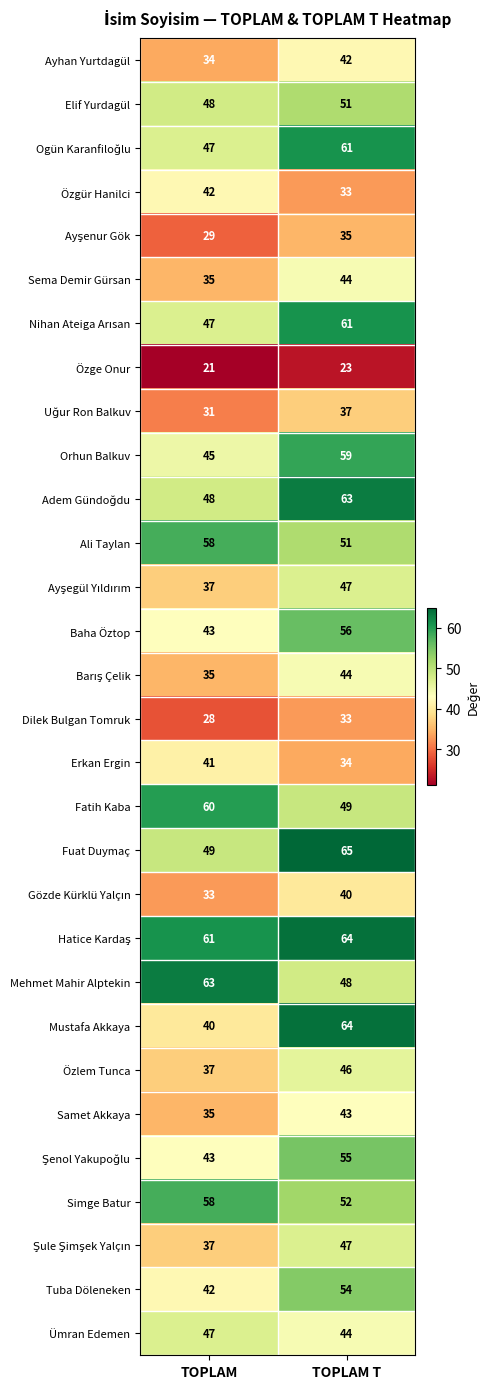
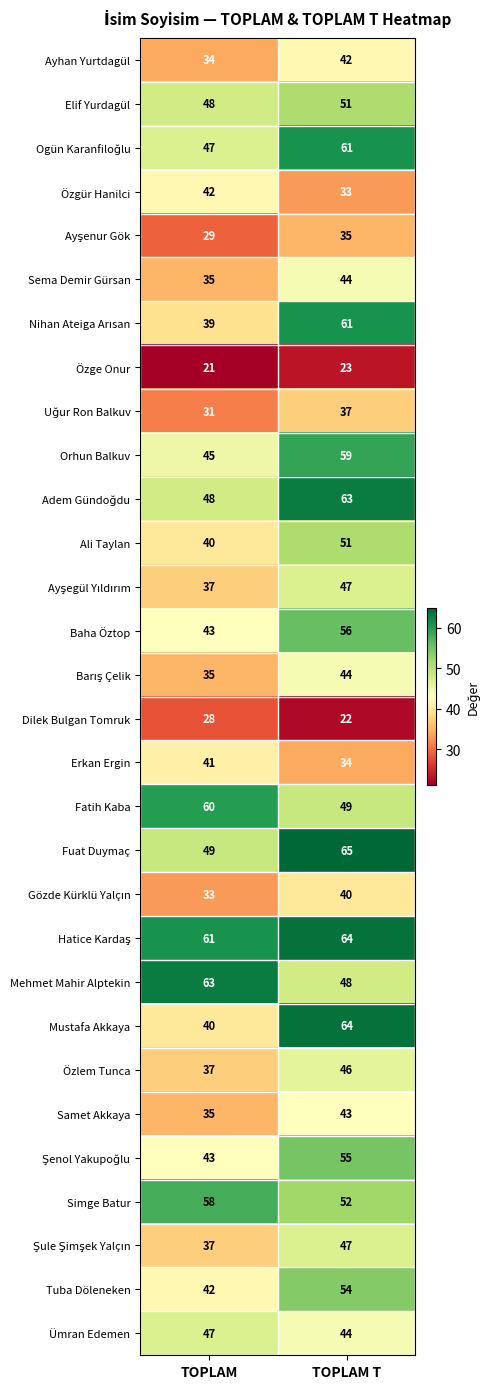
  {
    "Ayhan Yurtdagül": {
      "TOPLAM": 34,
      "TOPLAM T": 42
    },
    "Elif Yurdagül": {
      "TOPLAM": 48,
      "TOPLAM T": 51
    },
    "Ogün Karanfiloğlu": {
      "TOPLAM": 47,
      "TOPLAM T": 61
    },
    "Özgür Hanilci": {
      "TOPLAM": 42,
      "TOPLAM T": 33
    },
    "Ayşenur Gök": {
      "TOPLAM": 29,
      "TOPLAM T": 35
    },
    "Sema Demir Gürsan": {
      "TOPLAM": 35,
      "TOPLAM T": 44
    },
    "Nihan Ateiga Arısan": {
-     "TOPLAM": 47,
+     "TOPLAM": 39,
      "TOPLAM T": 61
    },
    "Özge Onur": {
      "TOPLAM": 21,
      "TOPLAM T": 23
    },
    "Uğur Ron Balkuv": {
      "TOPLAM": 31,
      "TOPLAM T": 37
    },
    "Orhun Balkuv": {
      "TOPLAM": 45,
      "TOPLAM T": 59
    },
    "Adem Gündoğdu": {
      "TOPLAM": 48,
      "TOPLAM T": 63
    },
    "Ali Taylan": {
-     "TOPLAM": 58,
+     "TOPLAM": 40,
      "TOPLAM T": 51
    },
    "Ayşegül Yıldırım": {
      "TOPLAM": 37,
      "TOPLAM T": 47
    },
    "Baha Öztop": {
      "TOPLAM": 43,
      "TOPLAM T": 56
    },
    "Barış Çelik": {
      "TOPLAM": 35,
      "TOPLAM T": 44
    },
    "Dilek Bulgan Tomruk": {
      "TOPLAM": 28,
-     "TOPLAM T": 33
+     "TOPLAM T": 22
    },
    "Erkan Ergin": {
      "TOPLAM": 41,
      "TOPLAM T": 34
    },
    "Fatih Kaba": {
      "TOPLAM": 60,
      "TOPLAM T": 49
    },
    "Fuat Duymaç": {
      "TOPLAM": 49,
      "TOPLAM T": 65
    },
    "Gözde Kürklü Yalçın": {
      "TOPLAM": 33,
      "TOPLAM T": 40
    },
    "Hatice Kardaş": {
      "TOPLAM": 61,
      "TOPLAM T": 64
    },
    "Mehmet Mahir Alptekin": {
      "TOPLAM": 63,
      "TOPLAM T": 48
    },
    "Mustafa Akkaya": {
      "TOPLAM": 40,
      "TOPLAM T": 64
    },
    "Özlem Tunca": {
      "TOPLAM": 37,
      "TOPLAM T": 46
    },
    "Samet Akkaya": {
      "TOPLAM": 35,
      "TOPLAM T": 43
    },
    "Şenol Yakupoğlu": {
      "TOPLAM": 43,
      "TOPLAM T": 55
    },
    "Simge Batur": {
      "TOPLAM": 58,
      "TOPLAM T": 52
    },
    "Şule Şimşek Yalçın": {
      "TOPLAM": 37,
      "TOPLAM T": 47
    },
    "Tuba Döleneken": {
      "TOPLAM": 42,
      "TOPLAM T": 54
    },
    "Ümran Edemen": {
      "TOPLAM": 47,
      "TOPLAM T": 44
    }
  }
